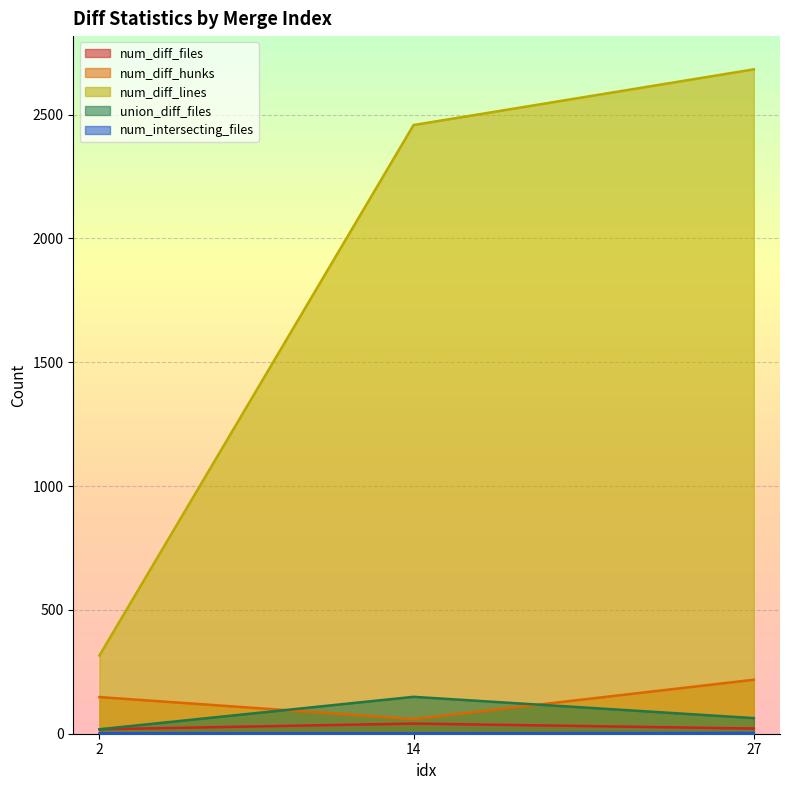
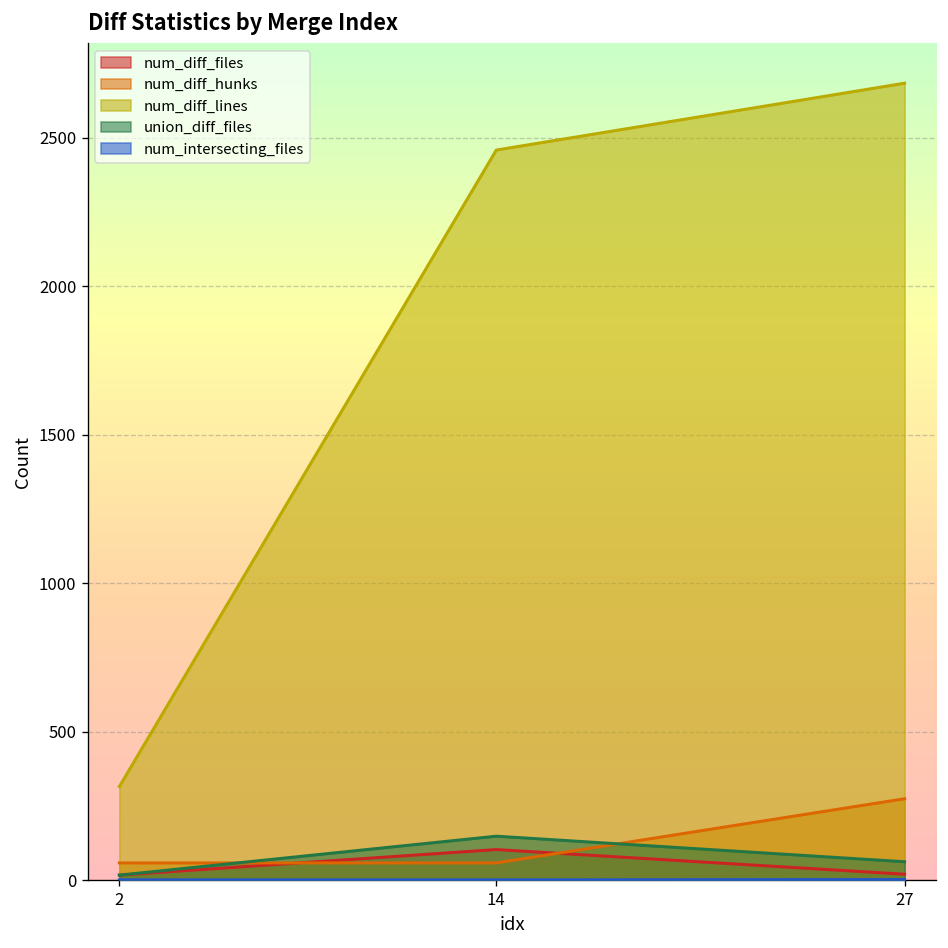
  {
    "num_diff_files": {
-     "14": 40,
+     "14": 100,
      "27": 20
    },
    "num_diff_hunks": {
-     "2": 150,
+     "2": 60,
      "14": 60,
-     "27": 220
+     "27": 280
    },
    "num_diff_lines": {
      "2": 320,
      "14": 2460,
      "27": 2680
    },
    "union_diff_files": {
      "14": 150,
      "27": 60
    },
    "num_intersecting_files": {
      "2": 0,
      "14": 0,
      "27": 0
    }
  }
